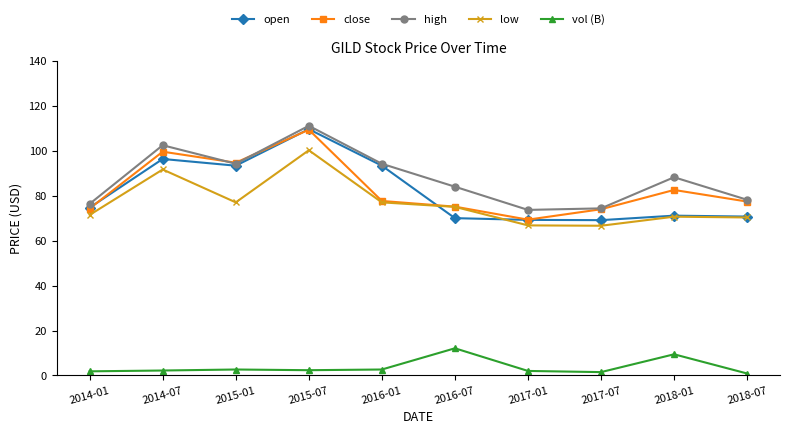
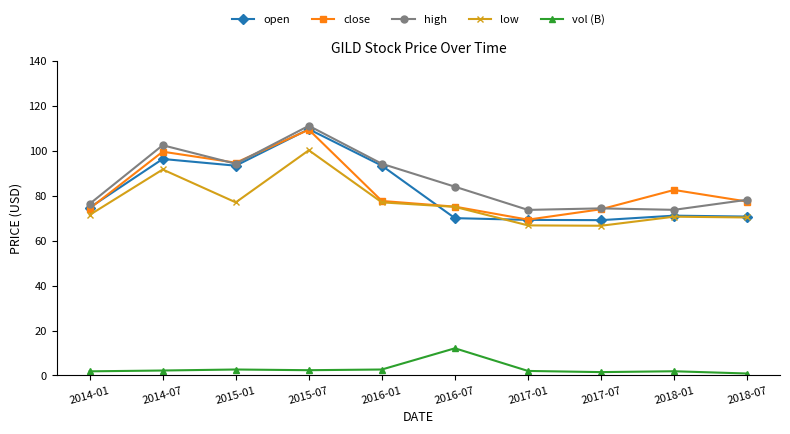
  {
    "open": {
      "2014-07": 96,
      "2016-07": 70,
      "2017-07": 69
    },
    "high": {
      "2014-01": 76,
      "2014-07": 102,
      "2015-07": 111,
      "2016-07": 84,
      "2017-01": 74,
-     "2018-01": 88
+     "2018-01": 74
    },
    "vol (B)": {
      "2014-01": 2,
      "2014-07": 2,
      "2015-01": 3,
      "2015-07": 2,
      "2016-01": 3,
      "2016-07": 12,
      "2017-01": 2,
      "2017-07": 2,
-     "2018-01": 9,
+     "2018-01": 2,
      "2018-07": 1
    }
  }
